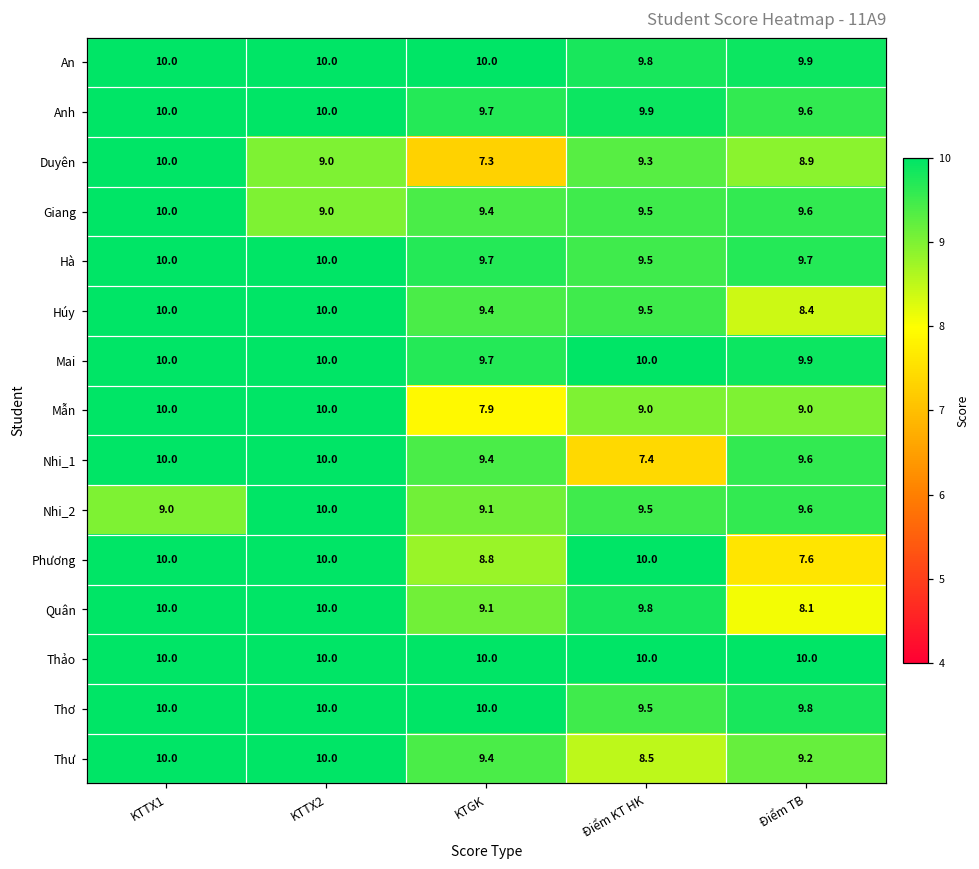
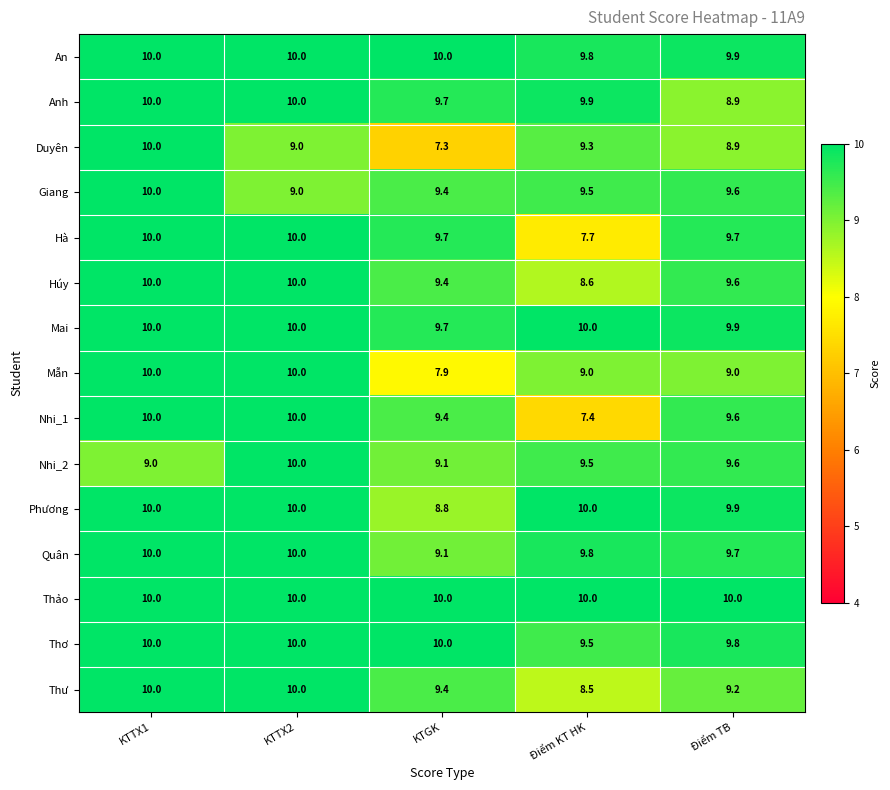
  {
    "An": {
      "KTTX1": 10.0,
      "KTTX2": 10.0,
      "KTGK": 10.0,
      "Điểm KT HK": 9.8,
      "Điểm TB": 9.9
    },
    "Anh": {
      "KTTX1": 10.0,
      "KTTX2": 10.0,
      "KTGK": 9.7,
      "Điểm KT HK": 9.9,
-     "Điểm TB": 9.6
+     "Điểm TB": 8.9
    },
    "Duyên": {
      "KTTX1": 10.0,
      "KTTX2": 9.0,
      "KTGK": 7.3,
      "Điểm KT HK": 9.3,
      "Điểm TB": 8.9
    },
    "Giang": {
      "KTTX1": 10.0,
      "KTTX2": 9.0,
      "KTGK": 9.4,
      "Điểm KT HK": 9.5,
      "Điểm TB": 9.6
    },
    "Hà": {
      "KTTX1": 10.0,
      "KTTX2": 10.0,
      "KTGK": 9.7,
-     "Điểm KT HK": 9.5,
+     "Điểm KT HK": 7.7,
      "Điểm TB": 9.7
    },
    "Húy": {
      "KTTX1": 10.0,
      "KTTX2": 10.0,
      "KTGK": 9.4,
-     "Điểm KT HK": 9.5,
-     "Điểm TB": 8.4
+     "Điểm KT HK": 8.6,
+     "Điểm TB": 9.6
    },
    "Mai": {
      "KTTX1": 10.0,
      "KTTX2": 10.0,
      "KTGK": 9.7,
      "Điểm KT HK": 10.0,
      "Điểm TB": 9.9
    },
    "Mẫn": {
      "KTTX1": 10.0,
      "KTTX2": 10.0,
      "KTGK": 7.9,
      "Điểm KT HK": 9.0,
      "Điểm TB": 9.0
    },
    "Nhi_1": {
      "KTTX1": 10.0,
      "KTTX2": 10.0,
      "KTGK": 9.4,
      "Điểm KT HK": 7.4,
      "Điểm TB": 9.6
    },
    "Nhi_2": {
      "KTTX1": 9.0,
      "KTTX2": 10.0,
      "KTGK": 9.1,
      "Điểm KT HK": 9.5,
      "Điểm TB": 9.6
    },
    "Phương": {
      "KTTX1": 10.0,
      "KTTX2": 10.0,
      "KTGK": 8.8,
      "Điểm KT HK": 10.0,
-     "Điểm TB": 7.6
+     "Điểm TB": 9.9
    },
    "Quân": {
      "KTTX1": 10.0,
      "KTTX2": 10.0,
      "KTGK": 9.1,
      "Điểm KT HK": 9.8,
-     "Điểm TB": 8.1
+     "Điểm TB": 9.7
    },
    "Thảo": {
      "KTTX1": 10.0,
      "KTTX2": 10.0,
      "KTGK": 10.0,
      "Điểm KT HK": 10.0,
      "Điểm TB": 10.0
    },
    "Thơ": {
      "KTTX1": 10.0,
      "KTTX2": 10.0,
      "KTGK": 10.0,
      "Điểm KT HK": 9.5,
      "Điểm TB": 9.8
    },
    "Thư": {
      "KTTX1": 10.0,
      "KTTX2": 10.0,
      "KTGK": 9.4,
      "Điểm KT HK": 8.5,
      "Điểm TB": 9.2
    }
  }
